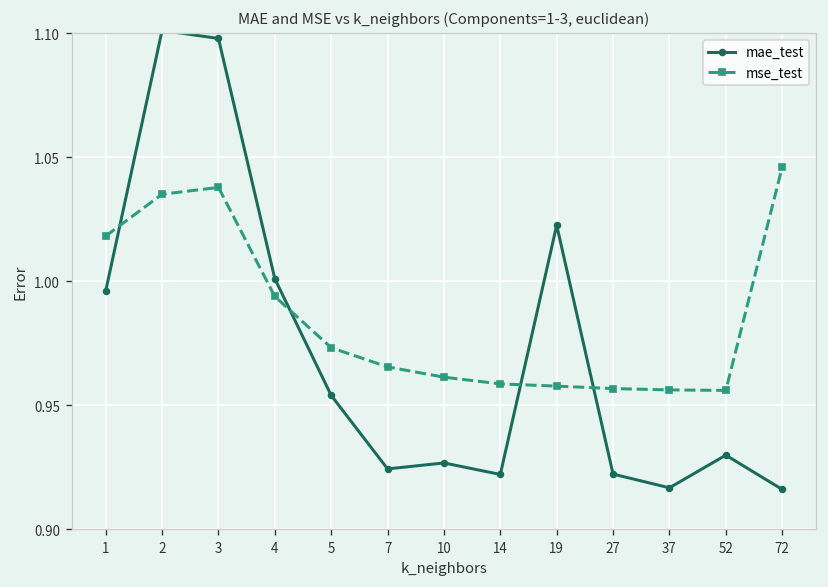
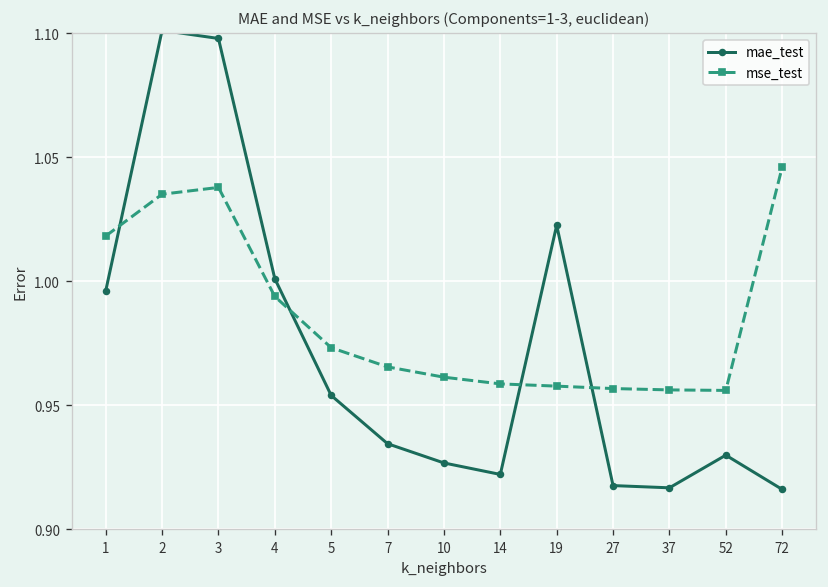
  {
    "mae_test": {
      "1": 0.996,
      "3": 1.098,
      "4": 1.001,
      "5": 0.954,
-     "7": 0.924,
+     "7": 0.934,
      "10": 0.927,
      "14": 0.922,
      "19": 1.023,
-     "27": 0.922,
+     "27": 0.918,
      "37": 0.917,
      "52": 0.930,
      "72": 0.916
    },
    "mse_test": {
      "1": 1.018,
      "2": 1.035,
      "3": 1.038,
      "4": 0.994,
      "5": 0.973,
      "7": 0.965,
      "10": 0.961,
      "14": 0.959,
      "19": 0.958,
      "27": 0.957,
      "37": 0.956,
      "52": 0.956,
      "72": 1.046
    }
  }
